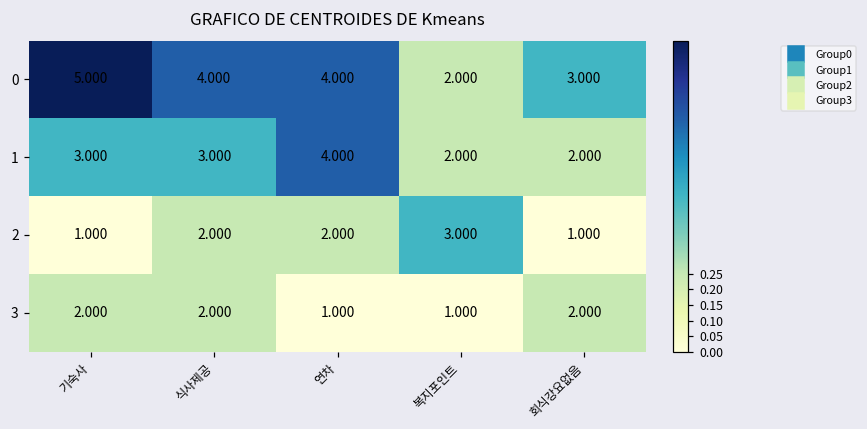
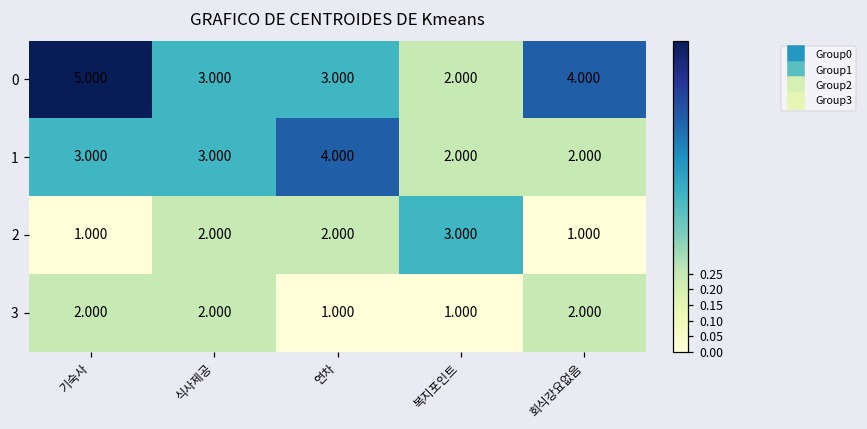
  {
    "0": {
      "기숙사": 5.000,
-     "식사제공": 4.000,
-     "연차": 4.000,
+     "식사제공": 3.000,
+     "연차": 3.000,
      "복지포인트": 2.000,
-     "회식강요없음": 3.000
+     "회식강요없음": 4.000
    },
    "1": {
      "기숙사": 3.000,
      "식사제공": 3.000,
      "연차": 4.000,
      "복지포인트": 2.000,
      "회식강요없음": 2.000
    },
    "2": {
      "기숙사": 1.000,
      "식사제공": 2.000,
      "연차": 2.000,
      "복지포인트": 3.000,
      "회식강요없음": 1.000
    },
    "3": {
      "기숙사": 2.000,
      "식사제공": 2.000,
      "연차": 1.000,
      "복지포인트": 1.000,
      "회식강요없음": 2.000
    }
  }
